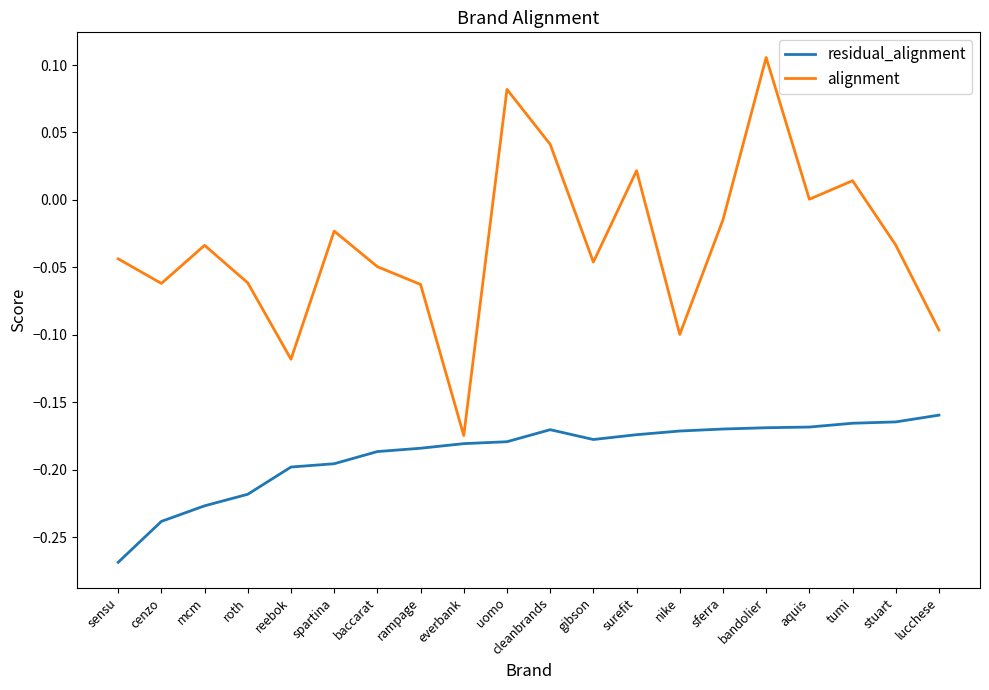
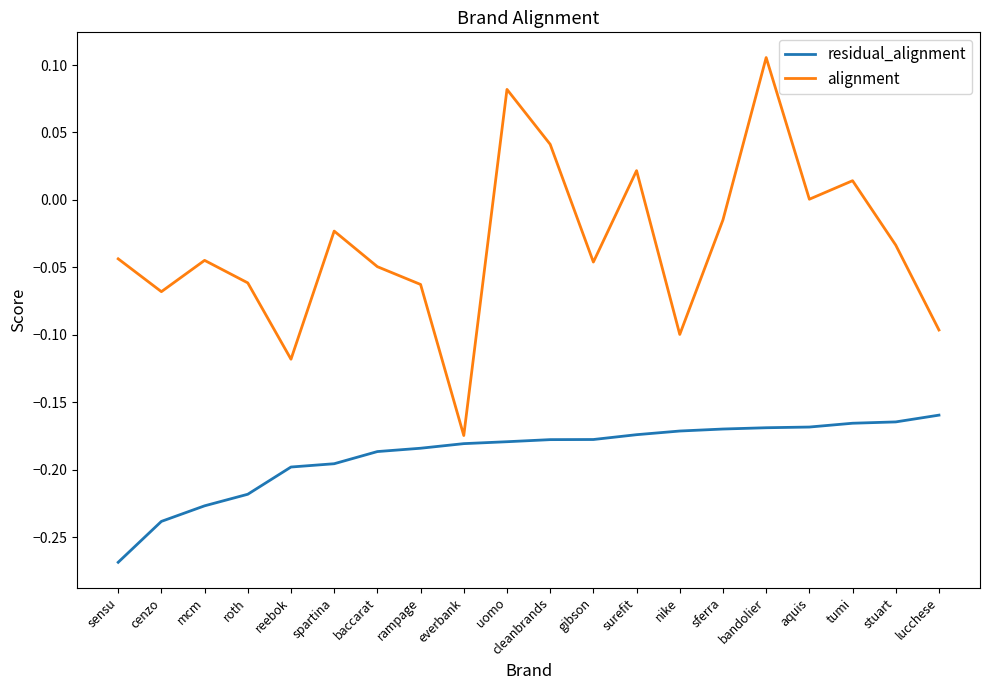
  {
    "residual_alignment": {
      "sensu": -0.269,
      "cenzo": -0.238,
      "mcm": -0.227,
      "roth": -0.218,
      "reebok": -0.198,
      "spartina": -0.196,
      "baccarat": -0.187,
      "rampage": -0.184,
      "everbank": -0.181,
      "uomo": -0.179,
-     "cleanbrands": -0.170,
+     "cleanbrands": -0.178,
      "gibson": -0.178,
      "surefit": -0.174,
      "nike": -0.171,
      "sferra": -0.170,
      "bandolier": -0.169,
      "aquis": -0.168,
      "tumi": -0.166,
      "stuart": -0.165,
      "lucchese": -0.160
    },
    "alignment": {
      "sensu": -0.044,
-     "cenzo": -0.062,
-     "mcm": -0.034,
+     "cenzo": -0.068,
+     "mcm": -0.045,
      "roth": -0.062,
      "reebok": -0.118,
      "spartina": -0.023,
      "baccarat": -0.050,
      "rampage": -0.063,
      "everbank": -0.175,
      "uomo": 0.082,
      "cleanbrands": 0.041,
      "gibson": -0.046,
      "surefit": 0.022,
      "nike": -0.100,
      "sferra": -0.015,
      "bandolier": 0.106,
      "aquis": 0.000,
      "tumi": 0.014,
      "stuart": -0.034,
      "lucchese": -0.096
    }
  }
